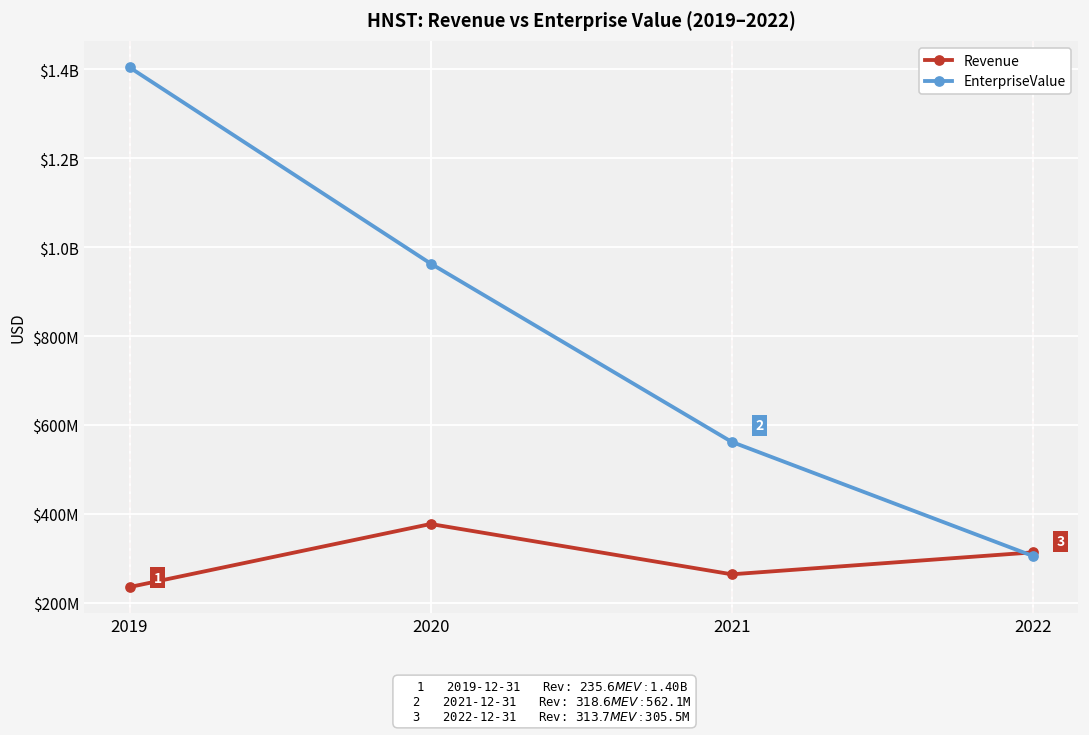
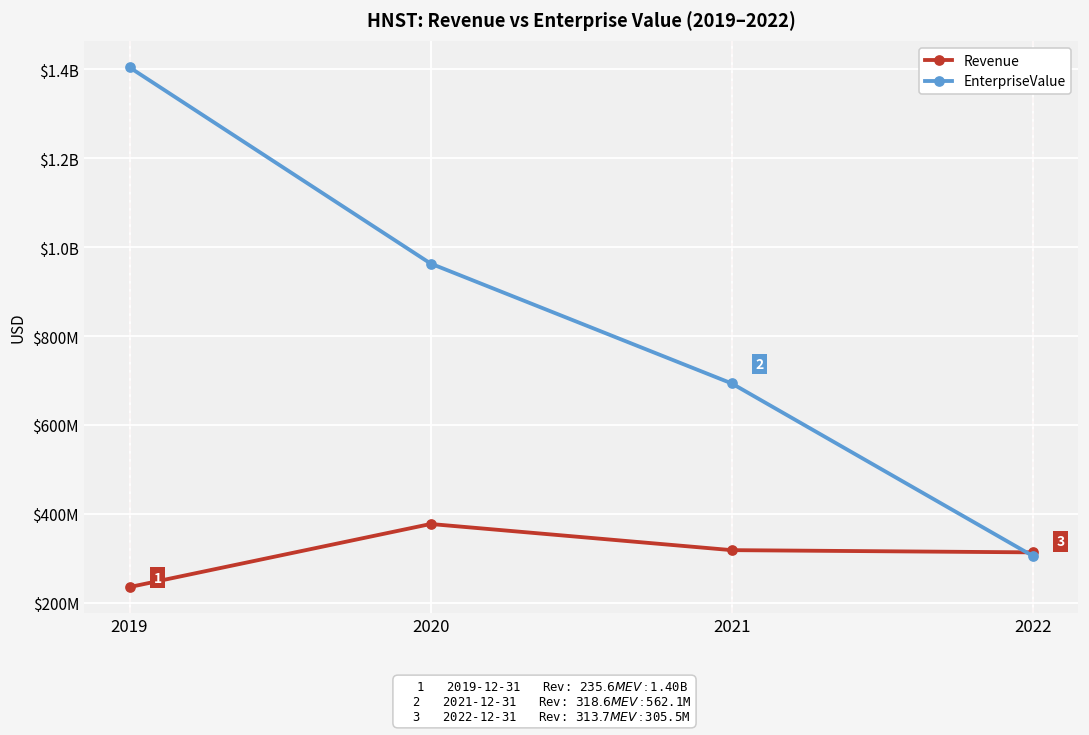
  {
    "Revenue": {
      "2020": "$380000000",
-     "2021": "$260000000"
+     "2021": "$320000000"
    },
    "EnterpriseValue": {
      "2019": "$1400000000",
      "2020": "$960000000",
-     "2021": "$560000000",
+     "2021": "$690000000",
      "2022": "$310000000"
    }
  }
